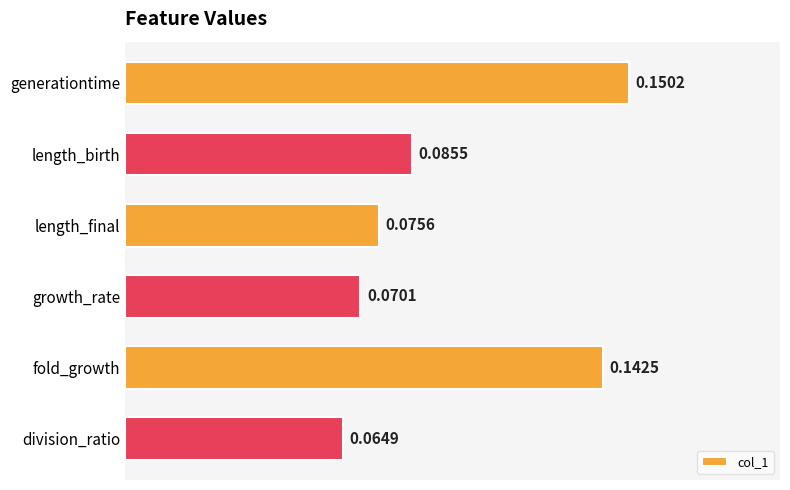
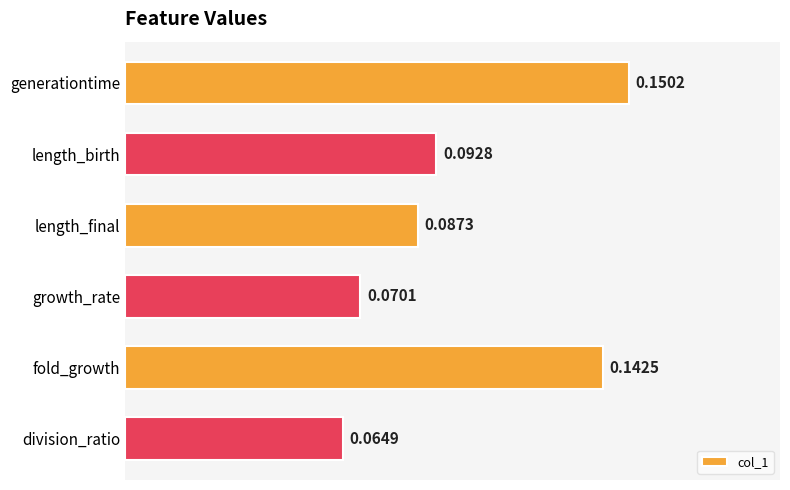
  {
    "generationtime": 0.1502,
-   "length_birth": 0.0855,
-   "length_final": 0.0756,
+   "length_birth": 0.0928,
+   "length_final": 0.0873,
    "growth_rate": 0.0701,
    "fold_growth": 0.1425,
    "division_ratio": 0.0649
  }
